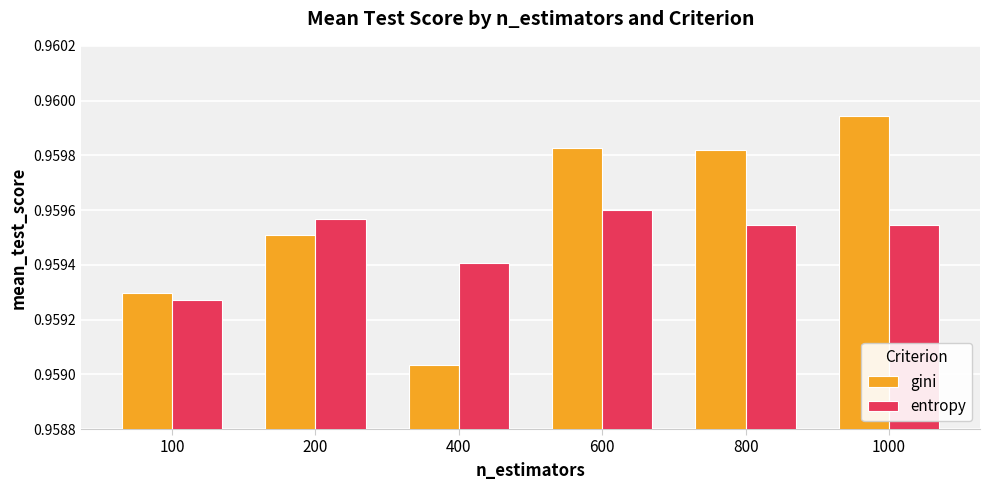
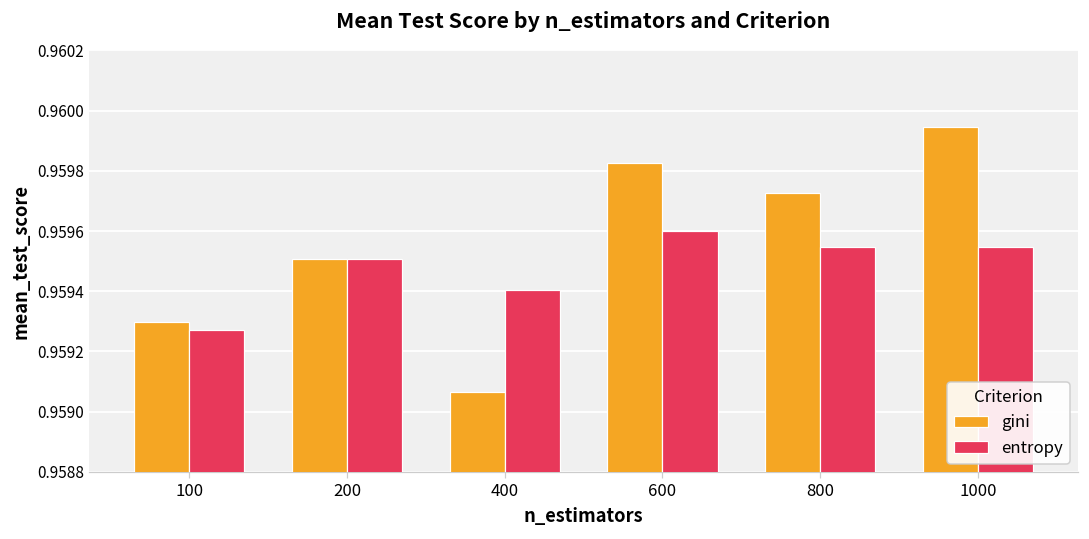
  {
    "gini": {
      "100": 0.95930,
      "200": 0.95951,
-     "400": 0.95904,
+     "400": 0.95907,
      "600": 0.95983,
-     "800": 0.95982,
+     "800": 0.95973,
      "1000": 0.95995
    },
    "entropy": {
      "100": 0.95927,
-     "200": 0.95957,
+     "200": 0.95951,
      "400": 0.95941,
      "600": 0.95960,
      "800": 0.95955,
      "1000": 0.95955
    }
  }
